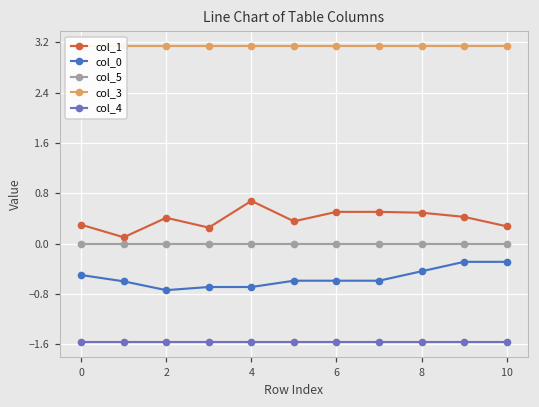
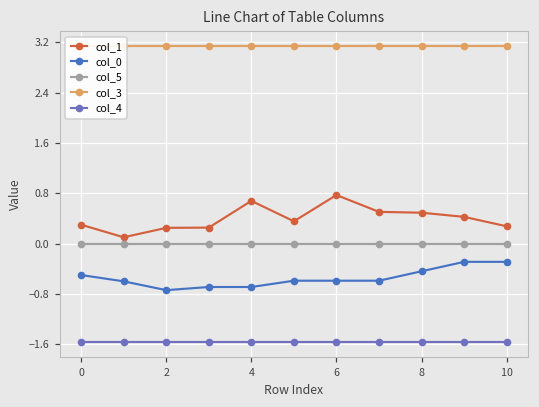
  {
    "col_1": {
      "0": 0.3,
-     "2": 0.4,
+     "2": 0.3,
      "4": 0.7,
-     "6": 0.5,
+     "6": 0.8,
      "8": 0.5,
      "10": 0.3
    },
    "col_5": {
      "0": 0.0,
      "2": 0.0,
      "4": 0.0,
      "6": 0.0,
      "8": 0.0,
      "10": 0.0
    },
    "col_3": {
      "2": 3.1,
      "4": 3.1,
      "6": 3.1,
      "8": 3.1,
      "10": 3.1
    }
  }
